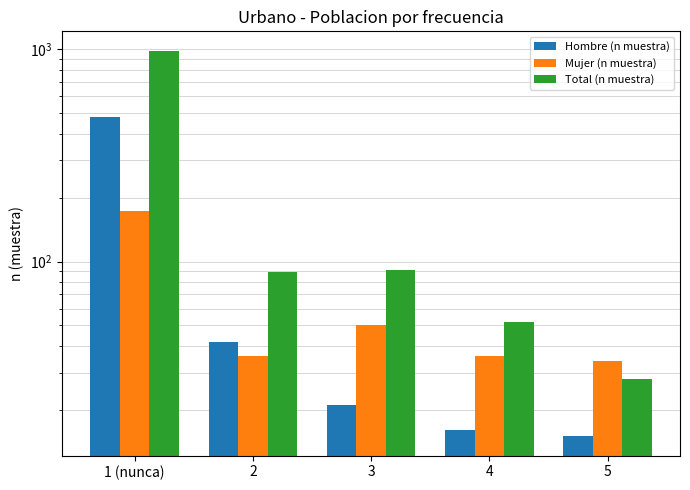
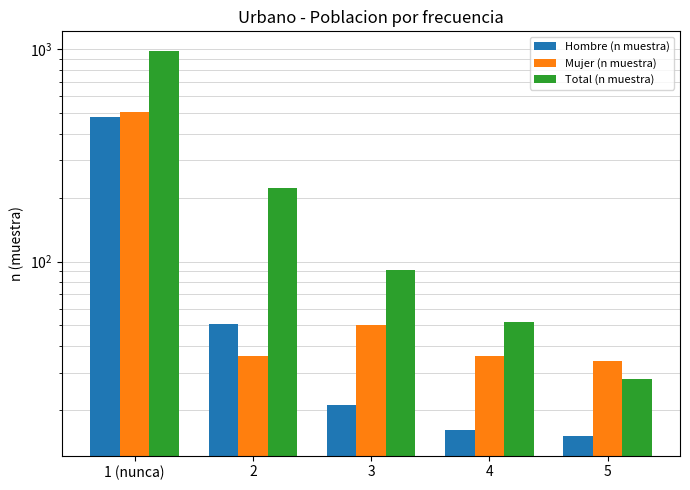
  {
    "Hombre (n muestra)": {
      "1 (nunca)": 480,
-     "2": 42,
+     "2": 51,
      "3": 21,
      "4": 16,
      "5": 15
    },
    "Mujer (n muestra)": {
-     "1 (nunca)": 170,
+     "1 (nunca)": 510,
      "2": 36,
      "3": 50,
      "4": 36,
      "5": 34
    },
    "Total (n muestra)": {
      "1 (nunca)": 1000,
-     "2": 89,
+     "2": 220,
      "3": 91,
      "4": 52,
      "5": 28
    }
  }
